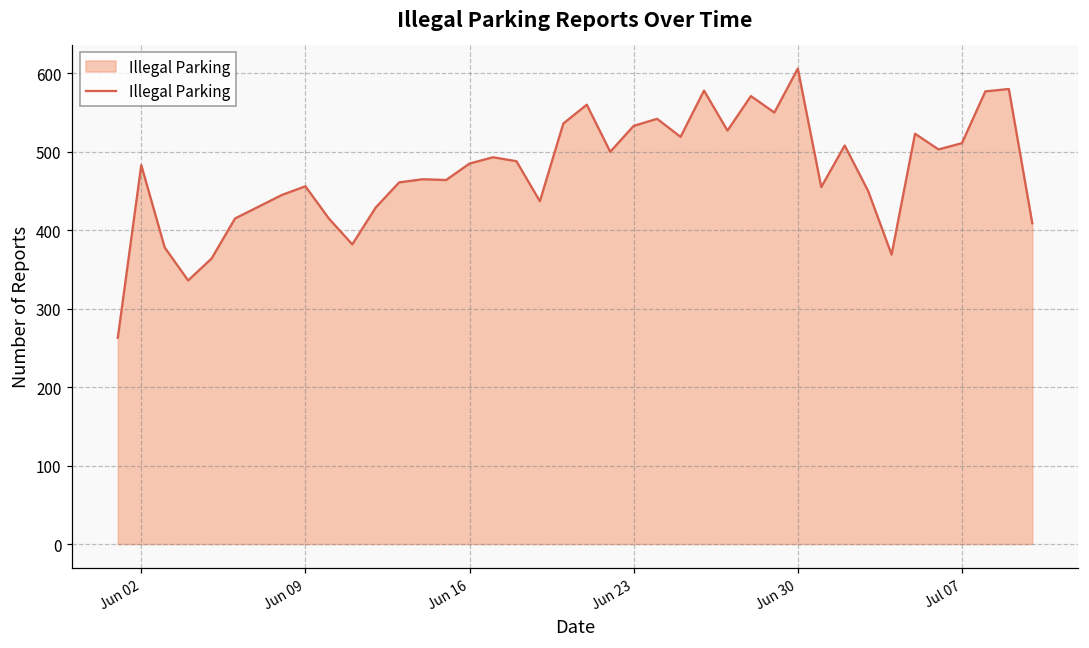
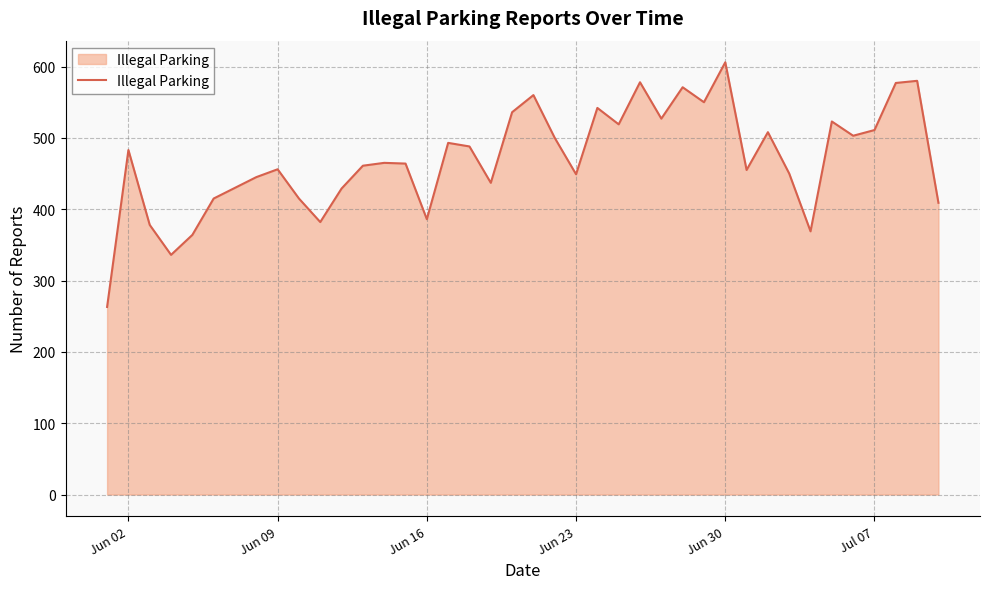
  {
    "Jun 02": 480,
    "Jun 09": 460,
-   "Jun 16": 490,
-   "Jun 23": 530,
+   "Jun 16": 390,
+   "Jun 23": 450,
    "Jun 30": 610,
    "Jul 07": 510
  }
